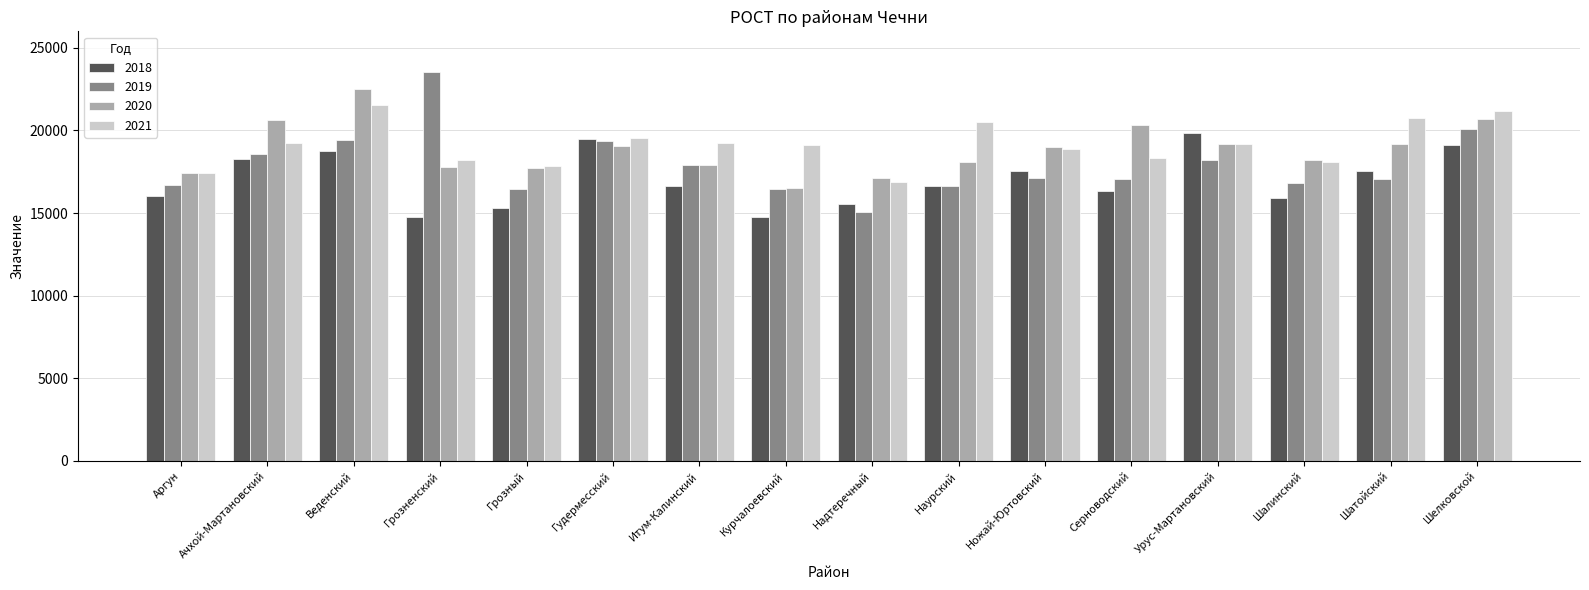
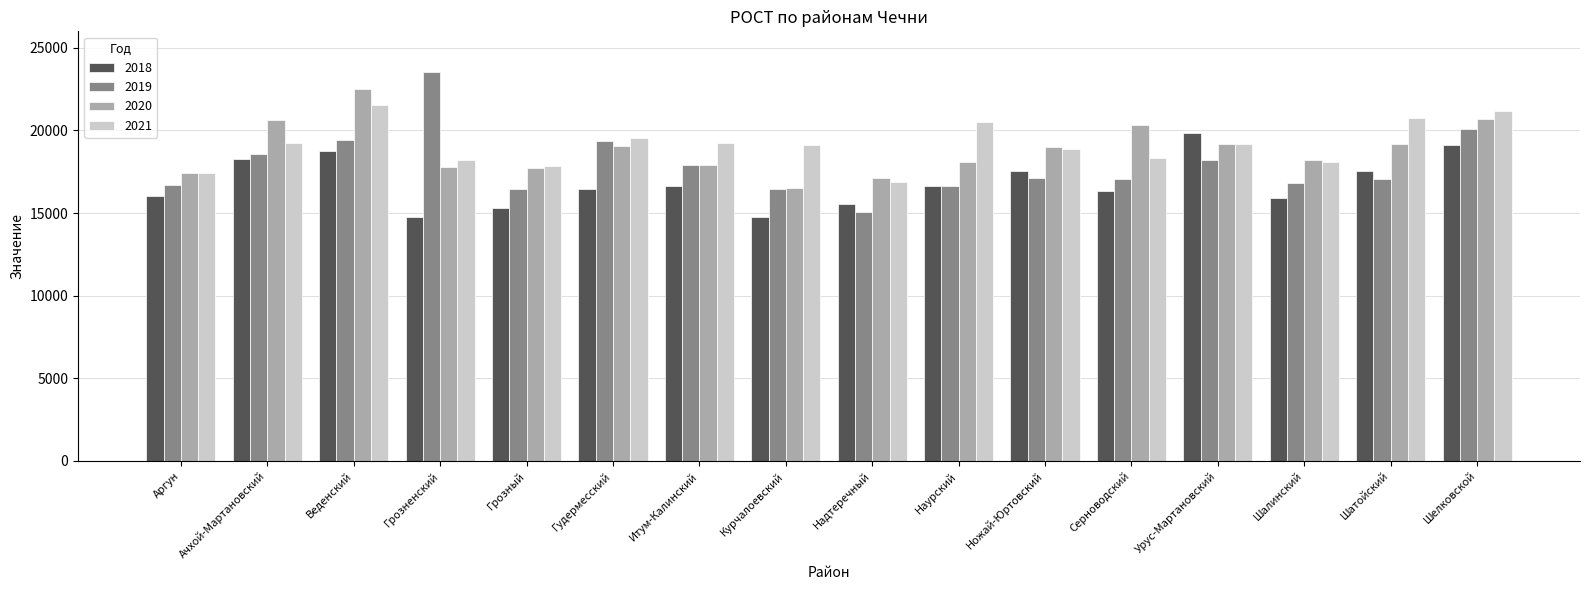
  {
    "2018": {
      "Аргун": 16100,
      "Ачхой-Мартановский": 18300,
      "Веденский": 18800,
      "Грозненский": 14700,
      "Грозный": 15300,
-     "Гудермесский": 19500,
+     "Гудермесский": 16400,
      "Итум-Калинский": 16600,
      "Курчалоевский": 14800,
      "Надтеречный": 15500,
      "Наурский": 16600,
      "Ножай-Юртовский": 17500,
      "Серноводский": 16300,
      "Урус-Мартановский": 19900,
      "Шалинский": 15900,
      "Шатойский": 17600,
      "Шелковской": 19100
    }
  }
